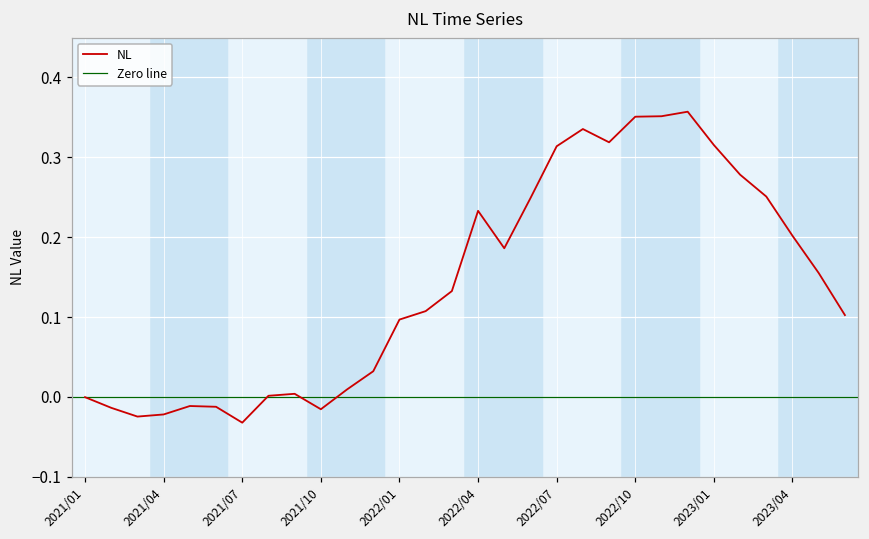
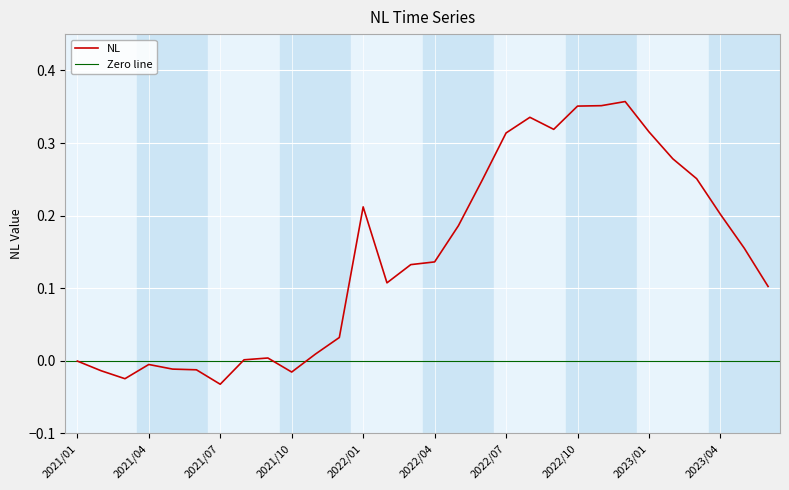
  {
    "2021/01": 0.00,
-   "2021/04": -0.02,
+   "2021/04": -0.01,
    "2021/07": -0.03,
    "2021/10": -0.02,
-   "2022/01": 0.10,
-   "2022/04": 0.23,
+   "2022/01": 0.21,
+   "2022/04": 0.14,
    "2022/07": 0.31,
    "2022/10": 0.35,
    "2023/01": 0.32,
    "2023/04": 0.20
  }
